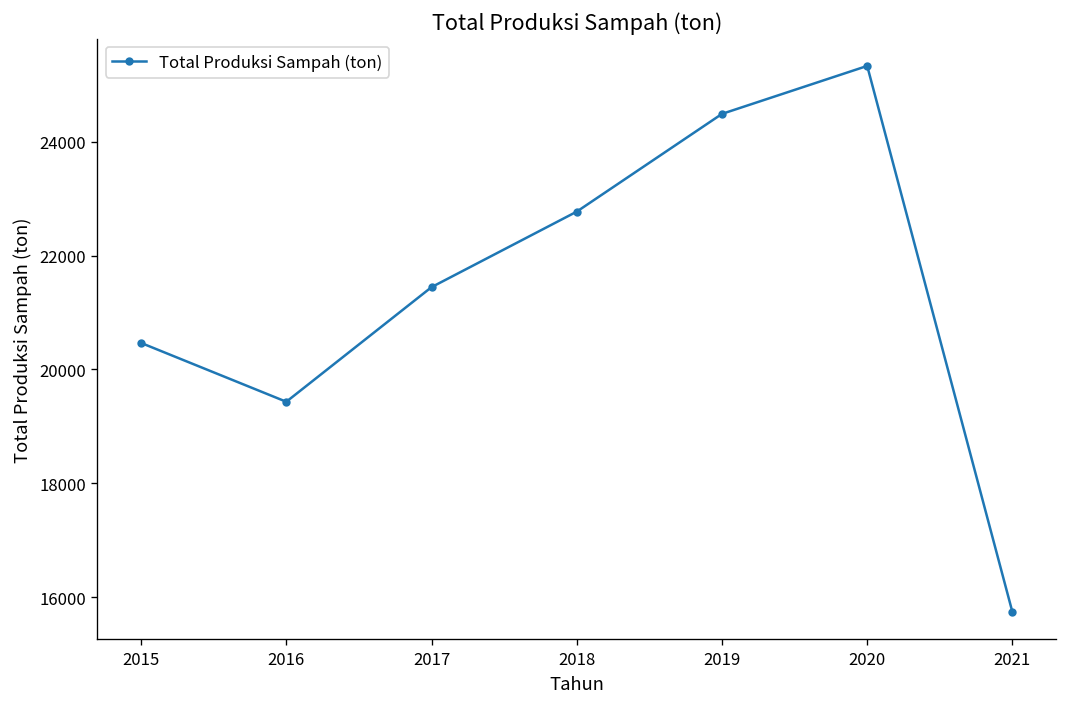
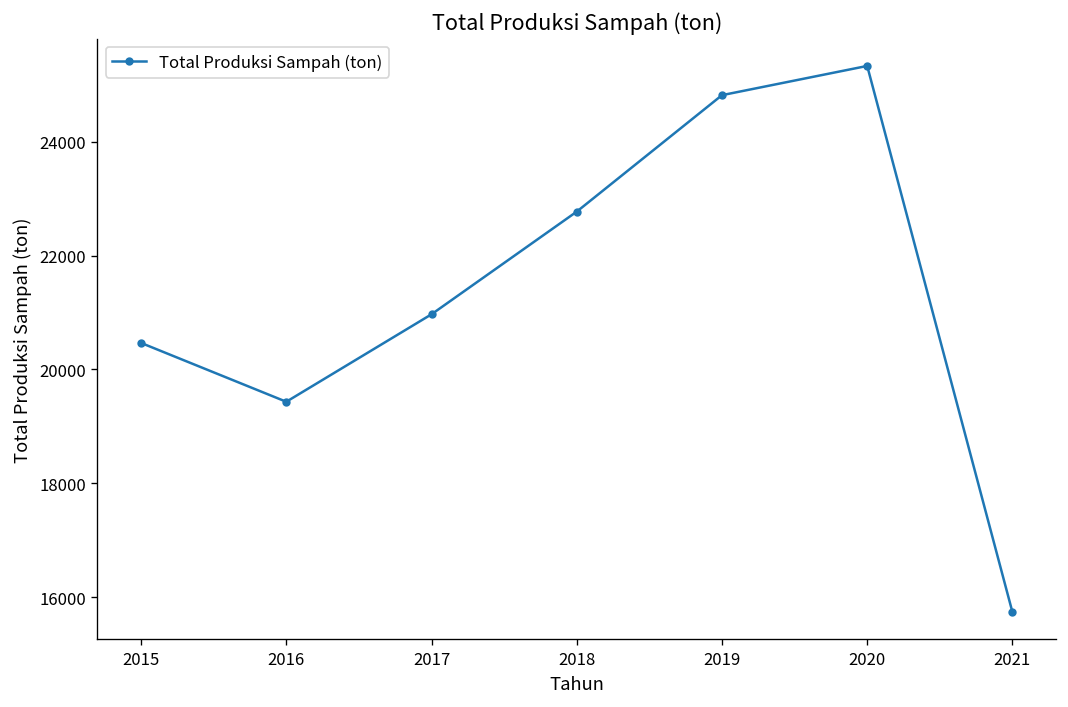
  {
    "2015": 20500,
    "2016": 19400,
-   "2017": 21400,
+   "2017": 21000,
    "2018": 22800,
-   "2019": 24500,
+   "2019": 24800,
    "2020": 25300,
    "2021": 15700
  }
